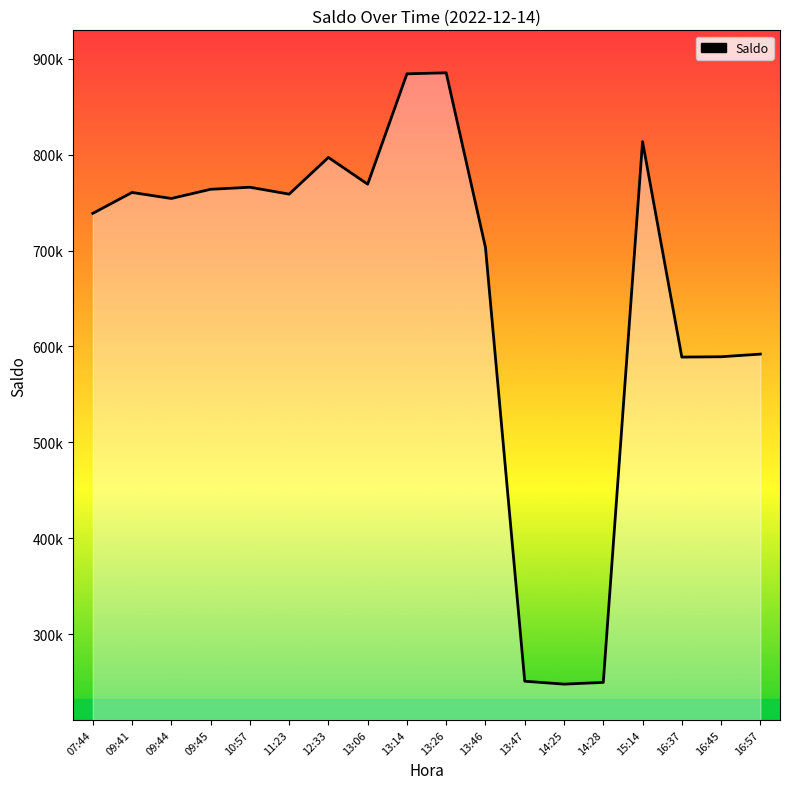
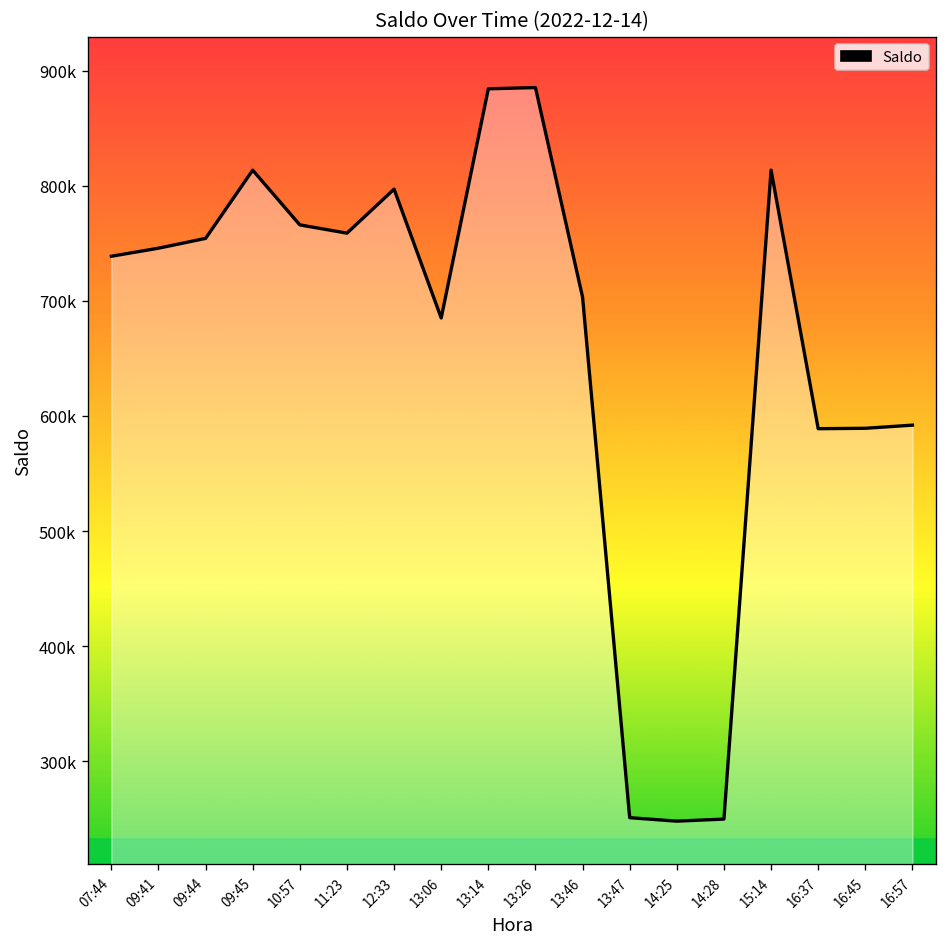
  {
    "07:44": 740000,
-   "09:41": 760000,
+   "09:41": 750000,
    "09:44": 750000,
-   "09:45": 760000,
+   "09:45": 810000,
    "10:57": 770000,
    "11:23": 760000,
    "12:33": 800000,
-   "13:06": 770000,
+   "13:06": 690000,
    "13:14": 880000,
    "13:26": 890000,
    "13:46": 700000,
    "13:47": 250000,
    "14:25": 250000,
    "14:28": 250000,
    "15:14": 810000,
    "16:37": 590000,
    "16:45": 590000,
    "16:57": 590000
  }
